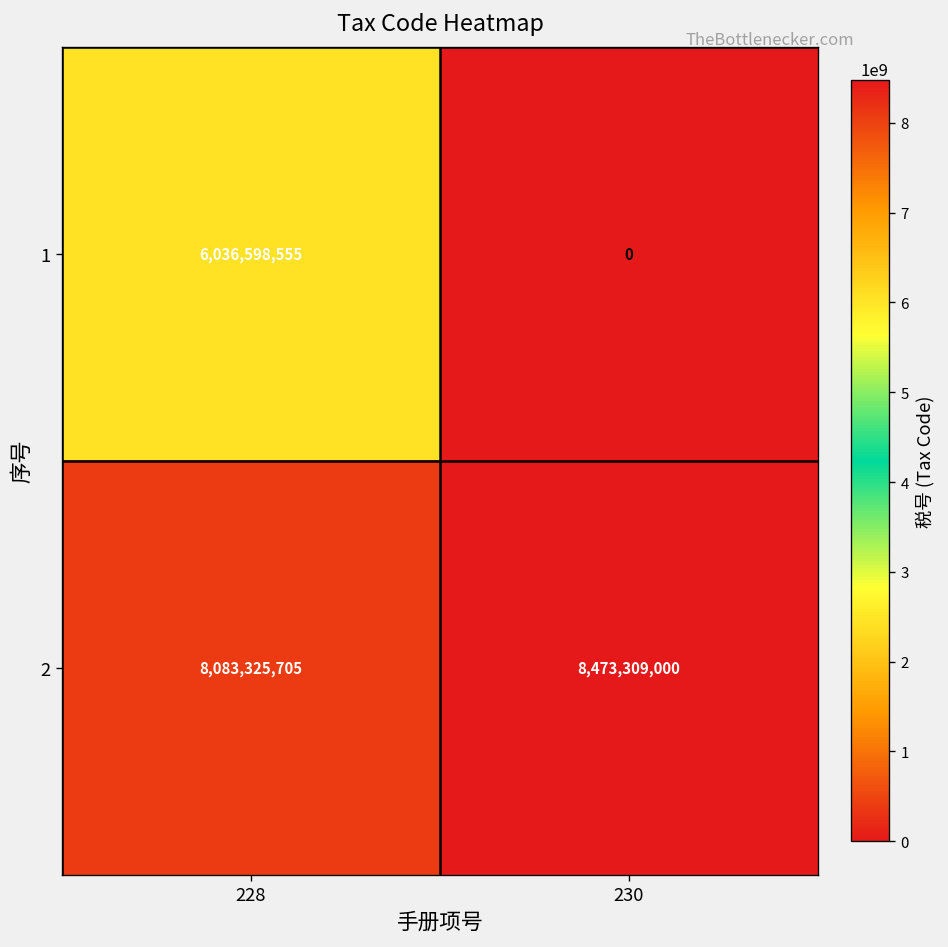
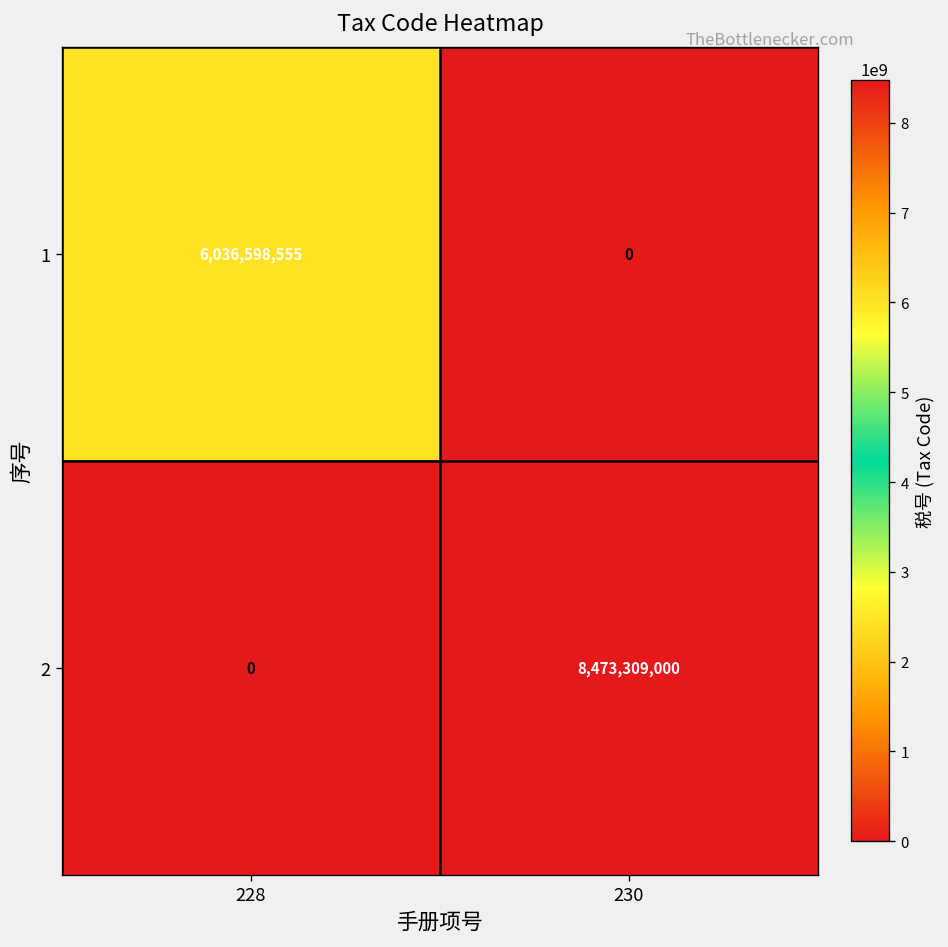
  {
    "1": {
      "228": "6,036,598,555",
      "230": "0"
    },
    "2": {
-     "228": "8,083,325,705",
+     "228": "0",
      "230": "8,473,309,000"
    }
  }
